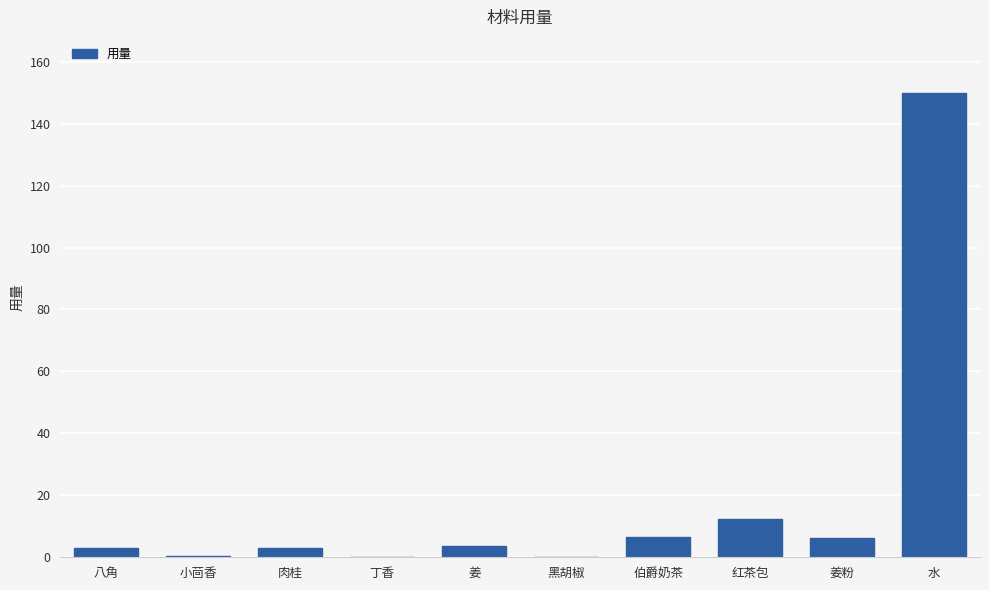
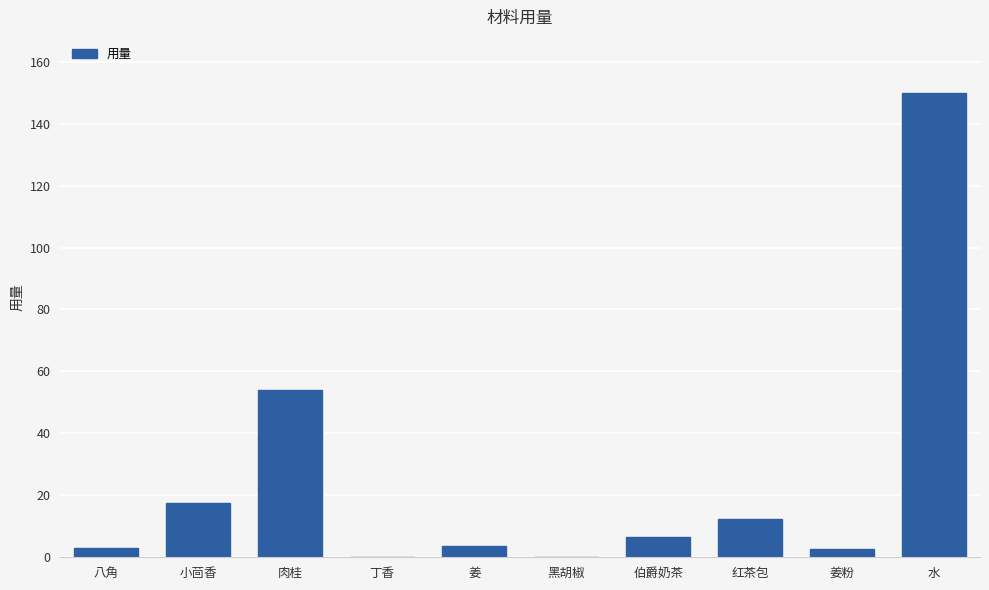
  {
    "八角": 3,
-   "小茴香": 0,
-   "肉桂": 3,
+   "小茴香": 17,
+   "肉桂": 54,
    "姜": 4,
    "伯爵奶茶": 7,
    "红茶包": 12,
-   "姜粉": 6,
+   "姜粉": 3,
    "水": 150
  }
